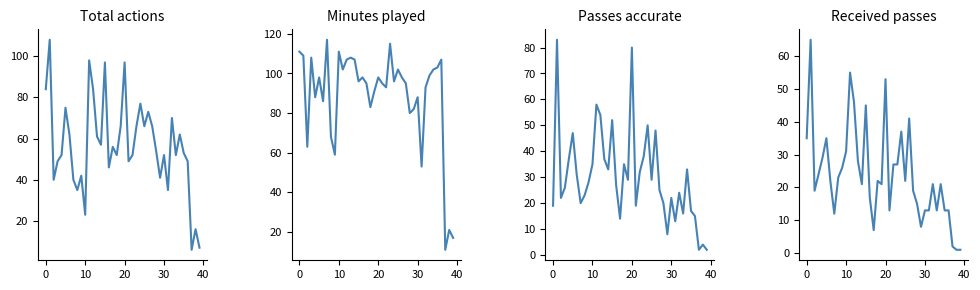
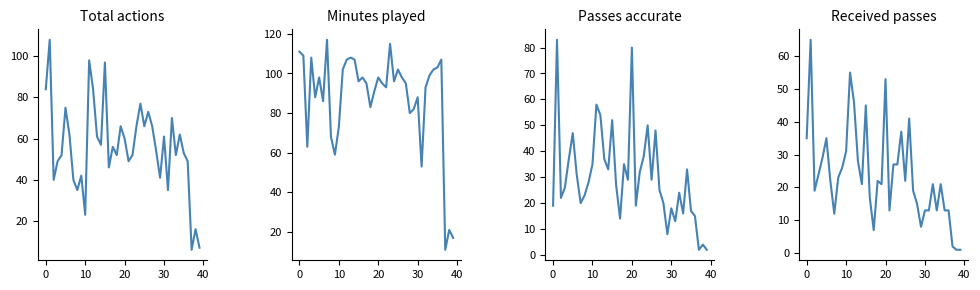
  {
    "Total actions": {
      "0": 84,
      "10": 23,
-     "20": 97,
-     "30": 52
+     "20": 60,
+     "30": 61
    },
    "Minutes played": {
      "0": 111,
-     "10": 111,
+     "10": 73,
      "20": 98,
      "30": 88
    },
    "Passes accurate": {
      "0": 19,
      "10": 35,
      "20": 80,
-     "30": 22
+     "30": 18
    },
    "Received passes": {
      "0": 35,
      "10": 31,
      "20": 53,
      "30": 13
    }
  }
